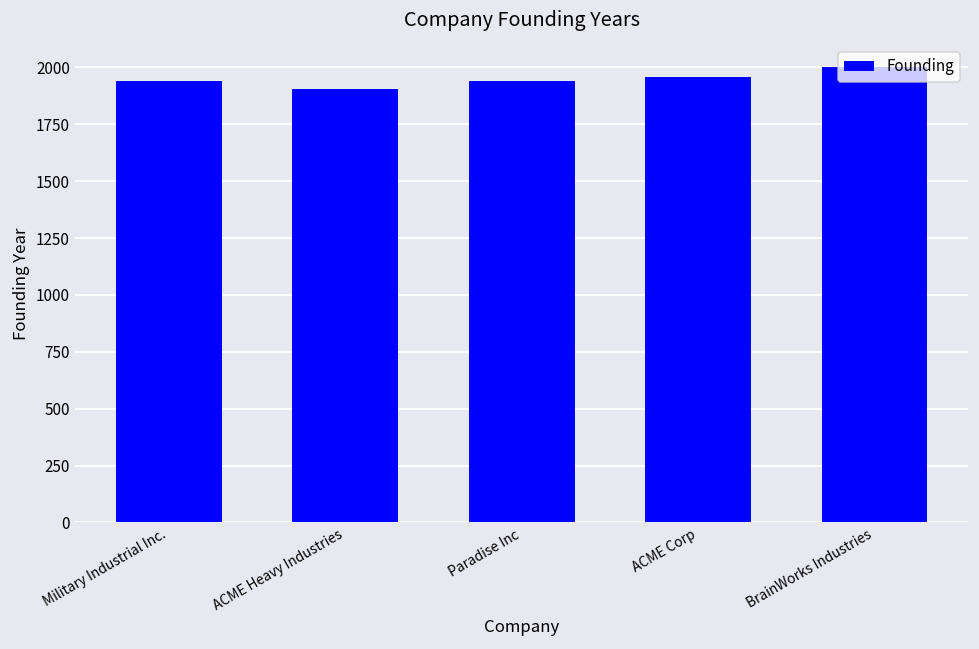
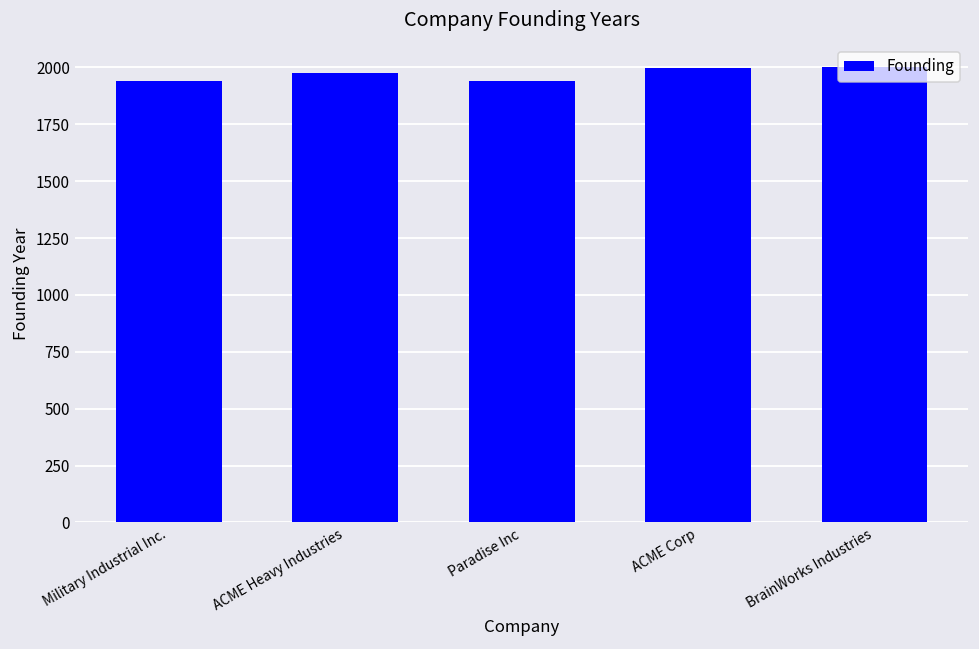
  {
    "Military Industrial Inc.": 1940,
-   "ACME Heavy Industries": 1910,
+   "ACME Heavy Industries": 1970,
    "Paradise Inc": 1940,
-   "ACME Corp": 1960,
+   "ACME Corp": 2000,
    "BrainWorks Industries": 2000
  }
